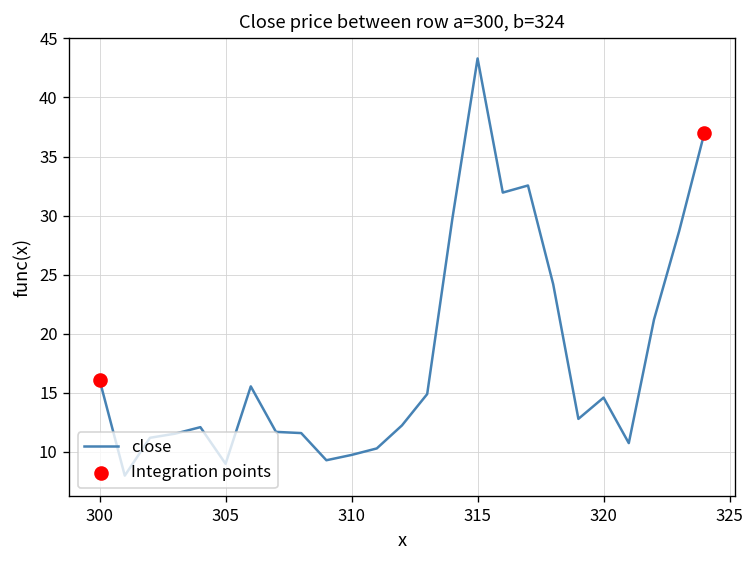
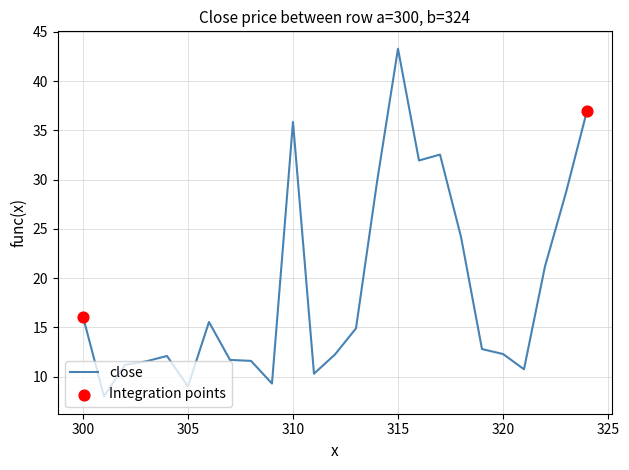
  {
    "close": {
-     "310": 10,
+     "310": 36,
      "315": 43,
-     "320": 15
+     "320": 12
    }
  }
